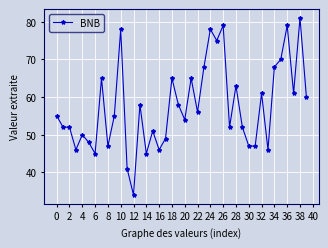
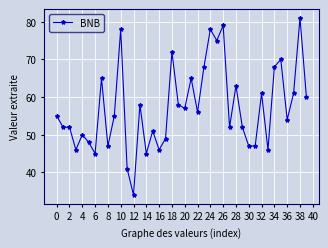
  {
    "0": 55,
    "2": 52,
    "4": 50,
    "6": 45,
    "8": 47,
    "10": 78,
    "12": 34,
    "14": 45,
    "16": 46,
-   "18": 65,
-   "20": 54,
+   "18": 72,
+   "20": 57,
    "22": 56,
    "24": 78,
    "26": 79,
    "28": 63,
    "30": 47,
    "32": 61,
    "34": 68,
-   "36": 79,
+   "36": 54,
    "38": 81
  }
